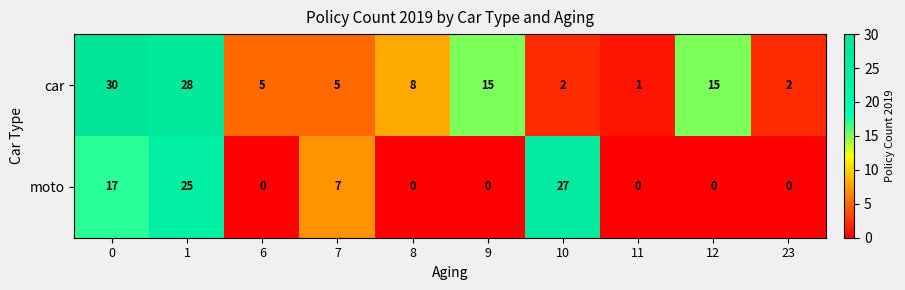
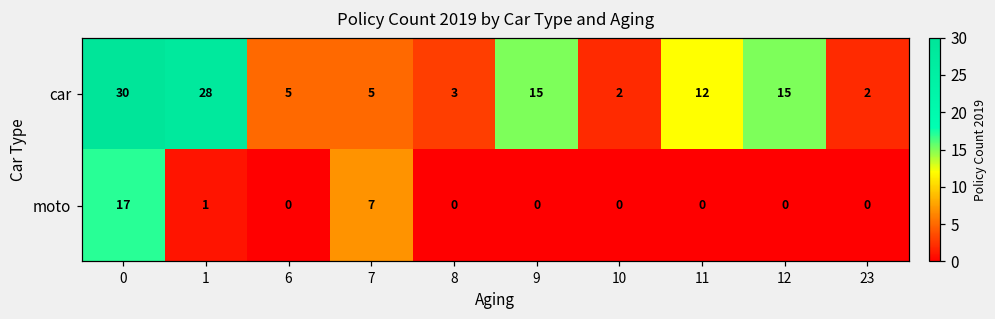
  {
    "car": {
      "0": 30,
      "1": 28,
      "6": 5,
      "7": 5,
-     "8": 8,
+     "8": 3,
      "9": 15,
      "10": 2,
-     "11": 1,
+     "11": 12,
      "12": 15,
      "23": 2
    },
    "moto": {
      "0": 17,
-     "1": 25,
+     "1": 1,
      "6": 0,
      "7": 7,
      "8": 0,
      "9": 0,
-     "10": 27,
+     "10": 0,
      "11": 0,
      "12": 0,
      "23": 0
    }
  }
